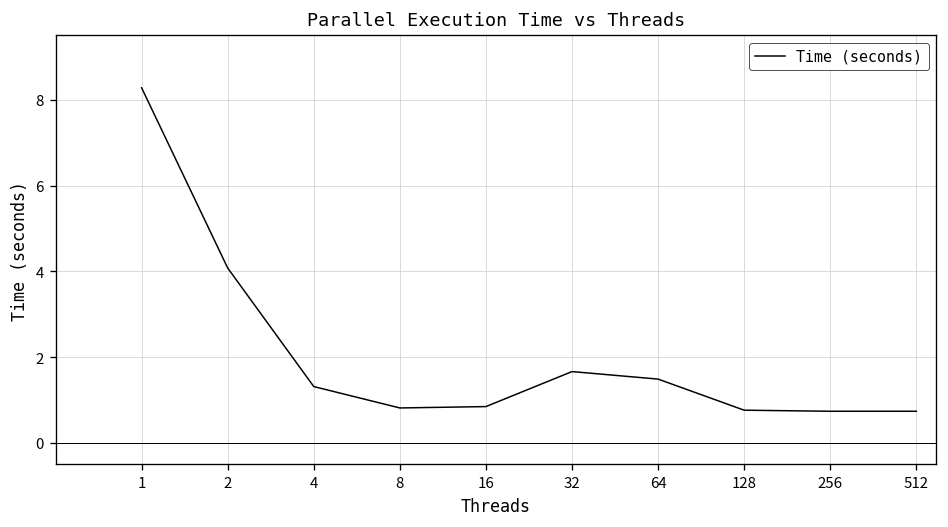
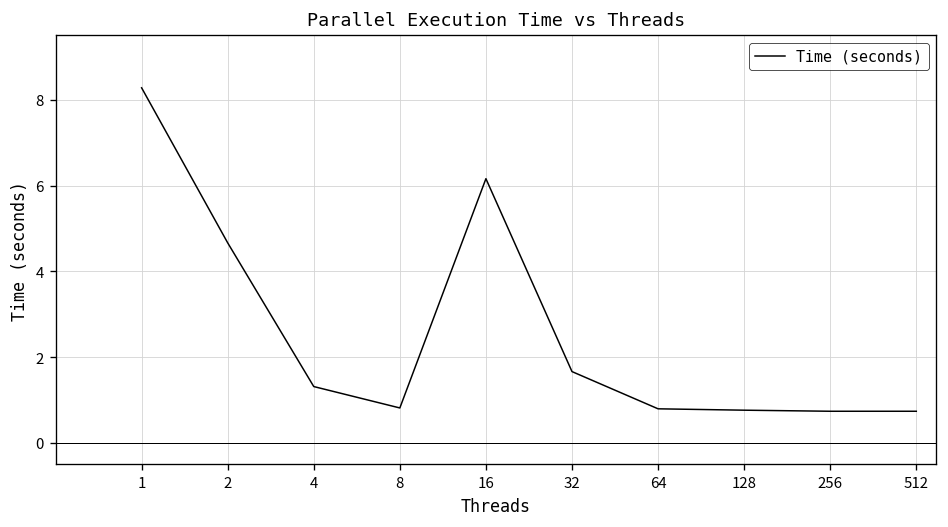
  {
    "1": 8.3,
-   "2": 4.1,
+   "2": 4.7,
    "4": 1.3,
    "8": 0.8,
-   "16": 0.8,
+   "16": 6.2,
    "32": 1.7,
-   "64": 1.5,
+   "64": 0.8,
    "128": 0.8,
    "256": 0.7,
    "512": 0.7
  }
